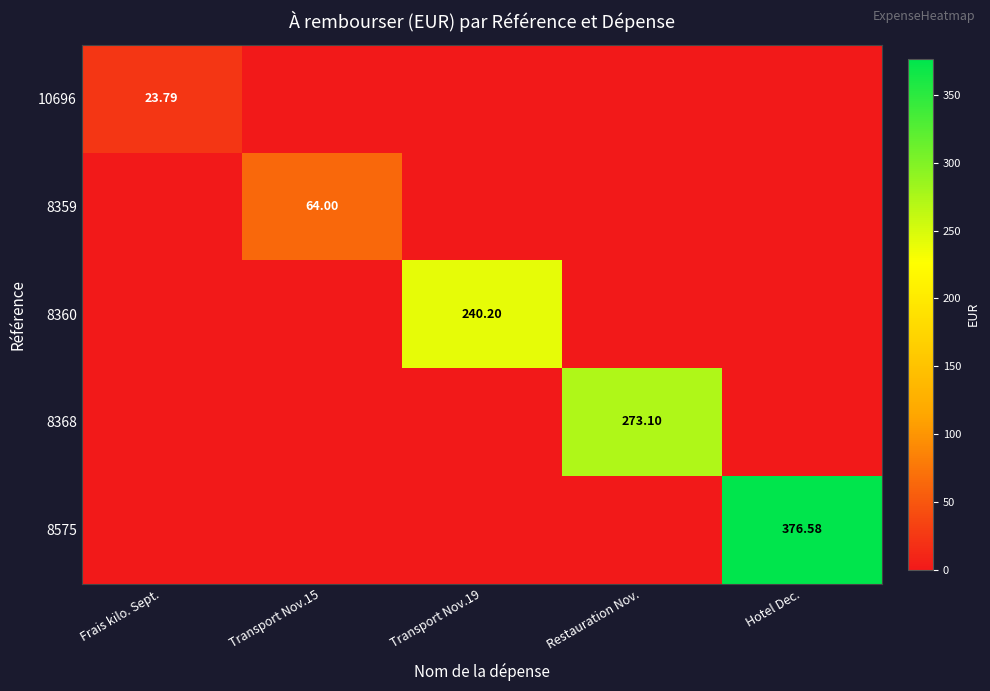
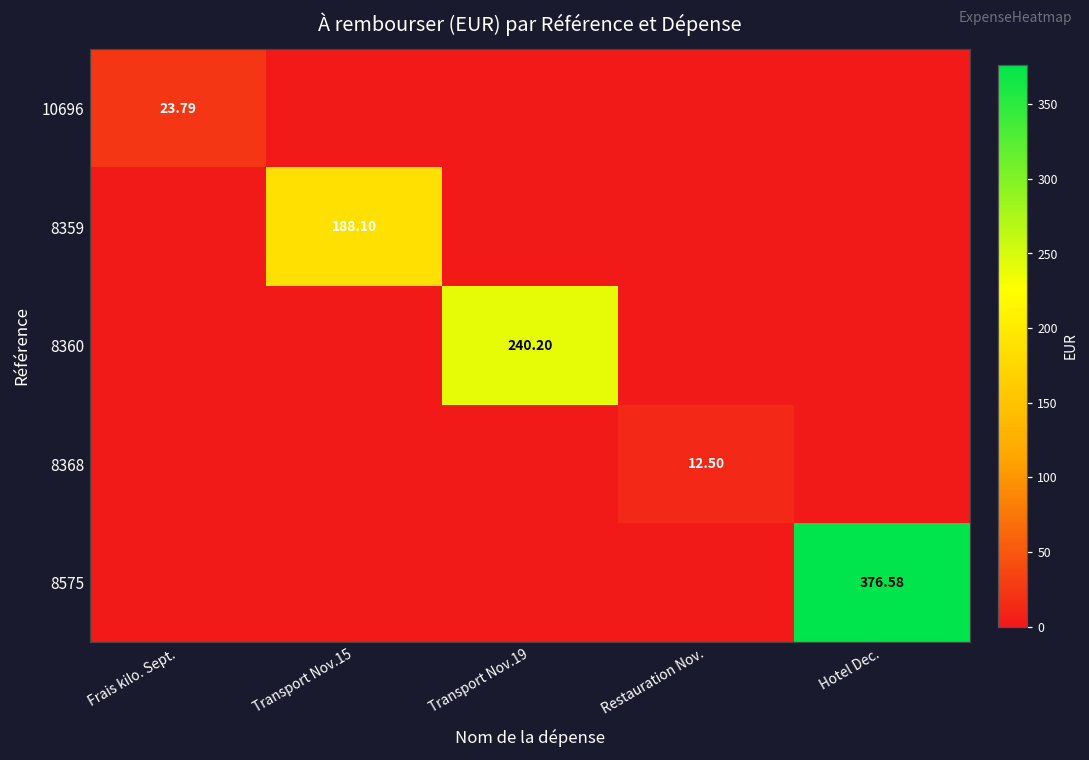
  {
    "10696": {
      "Frais kilo. Sept.": 23.79
    },
    "8359": {
-     "Transport Nov.15": 64.00
+     "Transport Nov.15": 188.10
    },
    "8360": {
      "Transport Nov.19": 240.20
    },
    "8368": {
-     "Restauration Nov.": 273.10
+     "Restauration Nov.": 12.50
    },
    "8575": {
      "Hotel Dec.": 376.58
    }
  }
